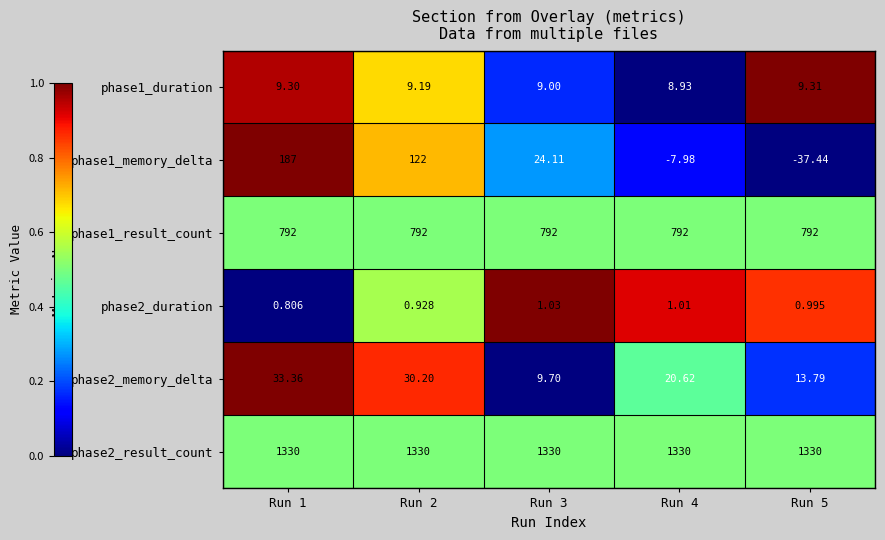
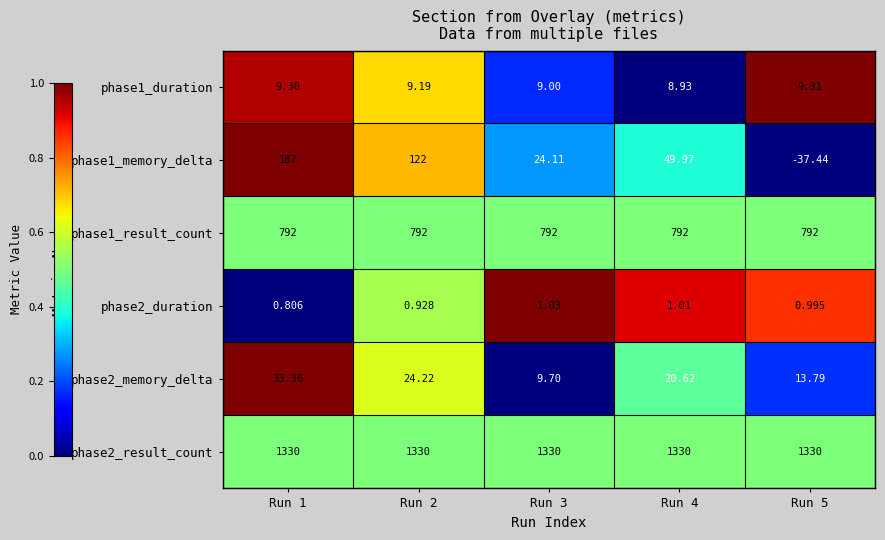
  {
    "phase1_duration": {
      "Run 1": 9.30,
      "Run 2": 9.19,
      "Run 3": 9.00,
      "Run 4": 8.93,
      "Run 5": 9.31
    },
    "phase1_memory_delta": {
      "Run 1": 187,
      "Run 2": 122,
      "Run 3": 24.11,
-     "Run 4": -7.98,
+     "Run 4": 49.97,
      "Run 5": -37.44
    },
    "phase1_result_count": {
      "Run 1": 792,
      "Run 2": 792,
      "Run 3": 792,
      "Run 4": 792,
      "Run 5": 792
    },
    "phase2_duration": {
      "Run 1": 0.806,
      "Run 2": 0.928,
      "Run 3": 1.03,
      "Run 4": 1.01,
      "Run 5": 0.995
    },
    "phase2_memory_delta": {
      "Run 1": 33.36,
-     "Run 2": 30.20,
+     "Run 2": 24.22,
      "Run 3": 9.70,
      "Run 4": 20.62,
      "Run 5": 13.79
    },
    "phase2_result_count": {
      "Run 1": 1330,
      "Run 2": 1330,
      "Run 3": 1330,
      "Run 4": 1330,
      "Run 5": 1330
    }
  }
